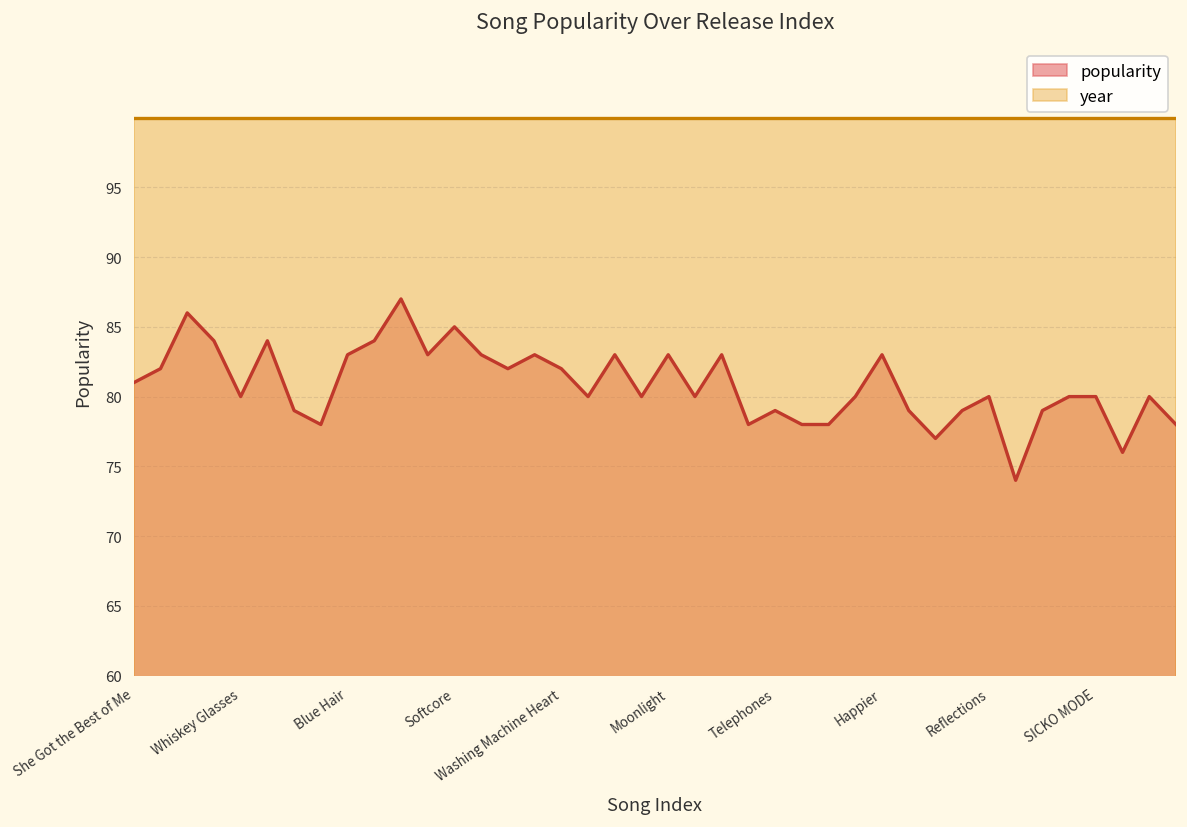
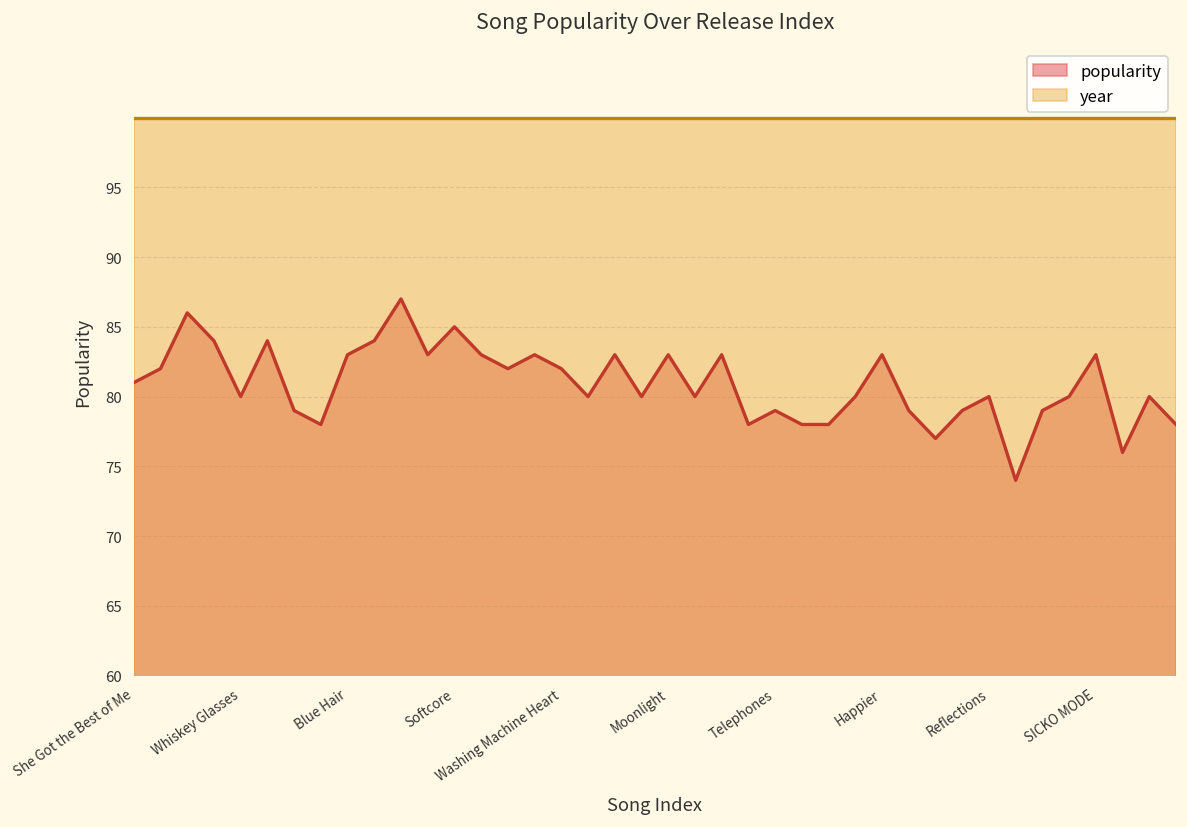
  {
    "popularity": {
      "She Got the Best of Me": 81,
      "Whiskey Glasses": 80,
      "Blue Hair": 83,
      "Softcore": 85,
      "Washing Machine Heart": 82,
      "Moonlight": 83,
      "Telephones": 79,
      "Happier": 83,
      "Reflections": 80,
-     "SICKO MODE": 80
+     "SICKO MODE": 83
    },
    "year": {
      "She Got the Best of Me": 100,
      "Whiskey Glasses": 100,
      "Blue Hair": 100,
      "Softcore": 100,
      "Washing Machine Heart": 100,
      "Moonlight": 100,
      "Telephones": 100,
      "Happier": 100,
      "Reflections": 100,
      "SICKO MODE": 100
    }
  }
